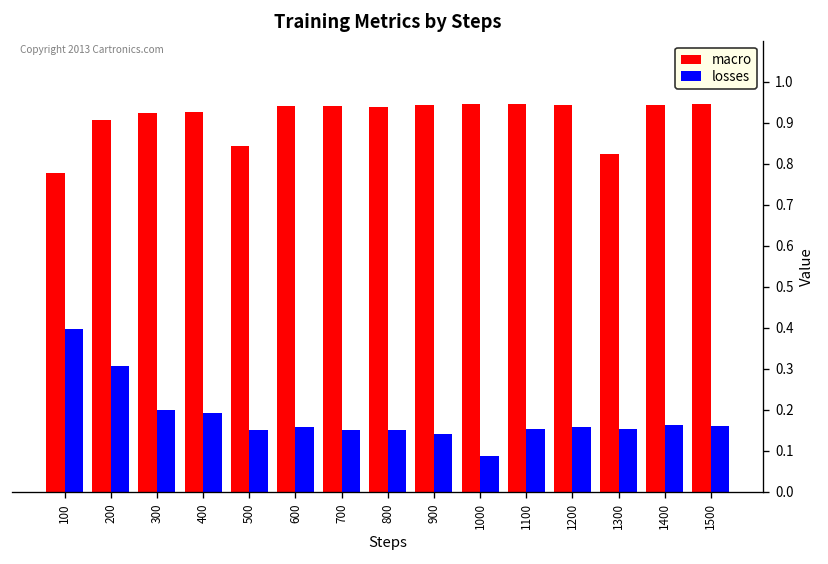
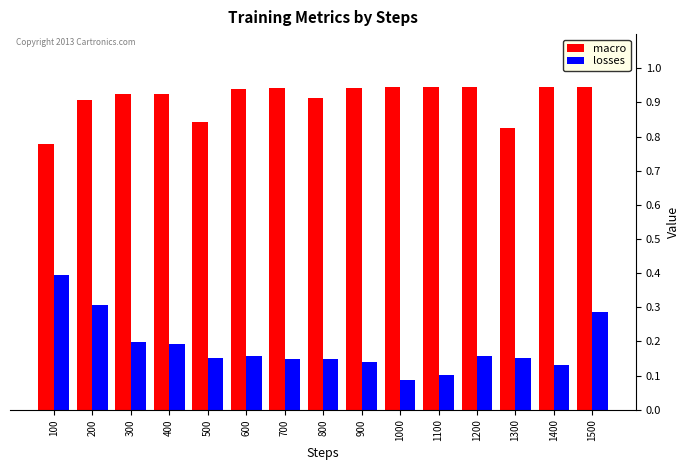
  {
    "macro": {
      "100": 0.78,
      "200": 0.91,
      "300": 0.92,
      "400": 0.93,
      "500": 0.84,
      "600": 0.94,
      "700": 0.94,
-     "800": 0.94,
+     "800": 0.91,
      "900": 0.94,
      "1000": 0.95,
      "1100": 0.95,
      "1200": 0.94,
      "1300": 0.82,
      "1400": 0.94,
      "1500": 0.95
    },
    "losses": {
      "100": 0.40,
      "200": 0.31,
      "300": 0.20,
      "400": 0.19,
      "500": 0.15,
      "600": 0.16,
      "700": 0.15,
      "800": 0.15,
      "900": 0.14,
      "1000": 0.09,
-     "1100": 0.15,
+     "1100": 0.10,
      "1200": 0.16,
      "1300": 0.15,
-     "1400": 0.16,
-     "1500": 0.16
+     "1400": 0.13,
+     "1500": 0.29
    }
  }
